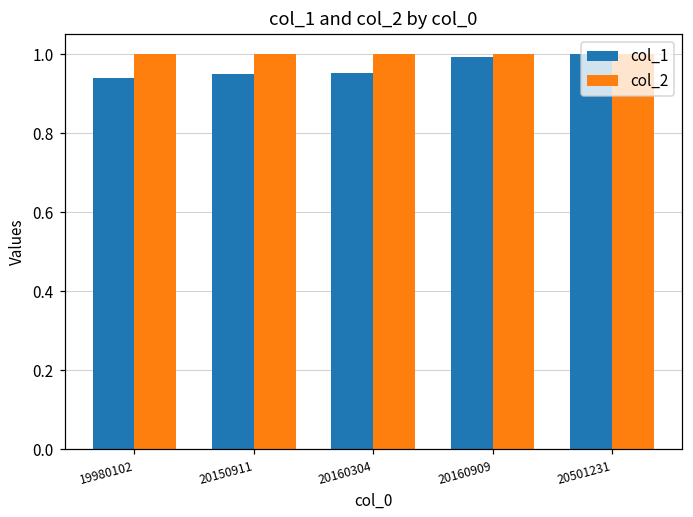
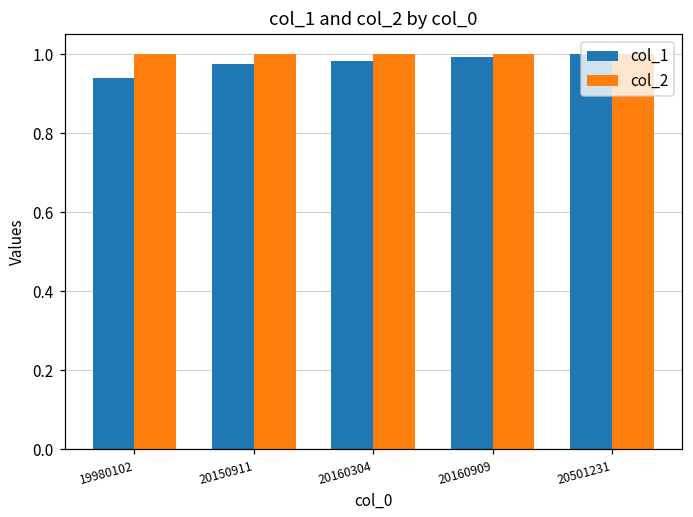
  {
    "col_1": {
      "19980102": 0.94,
-     "20150911": 0.95,
-     "20160304": 0.95,
+     "20150911": 0.98,
+     "20160304": 0.98,
      "20160909": 0.99
    },
    "col_2": {
      "19980102": 1.00,
      "20150911": 1.00,
      "20160304": 1.00,
      "20160909": 1.00
    }
  }
